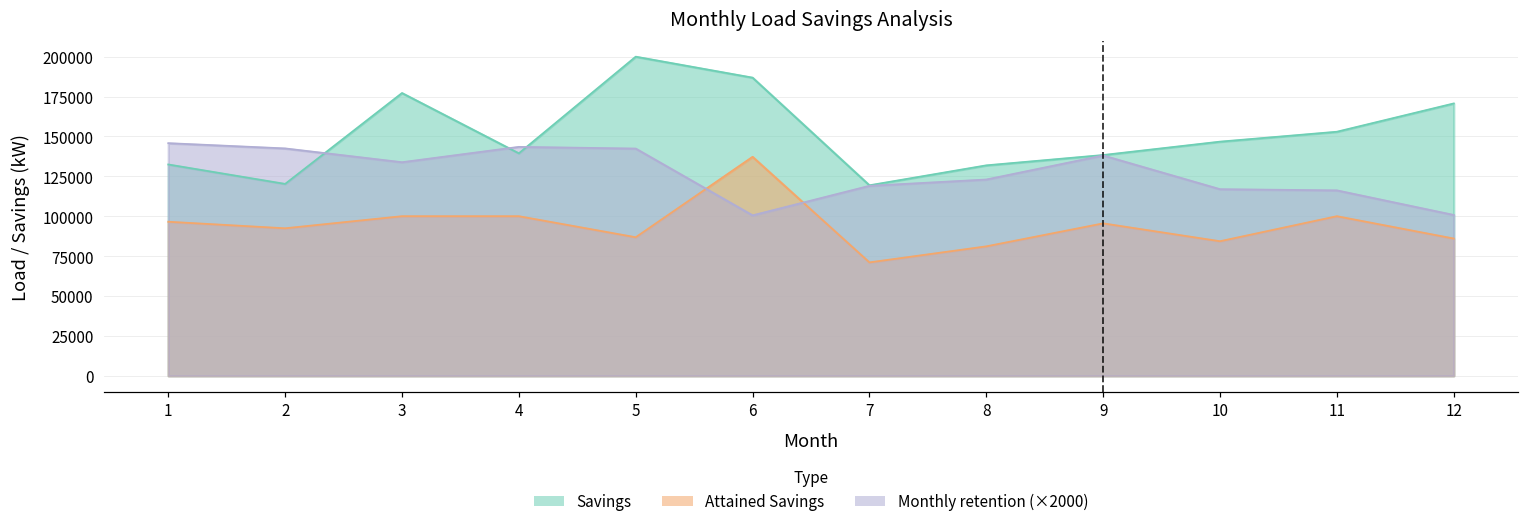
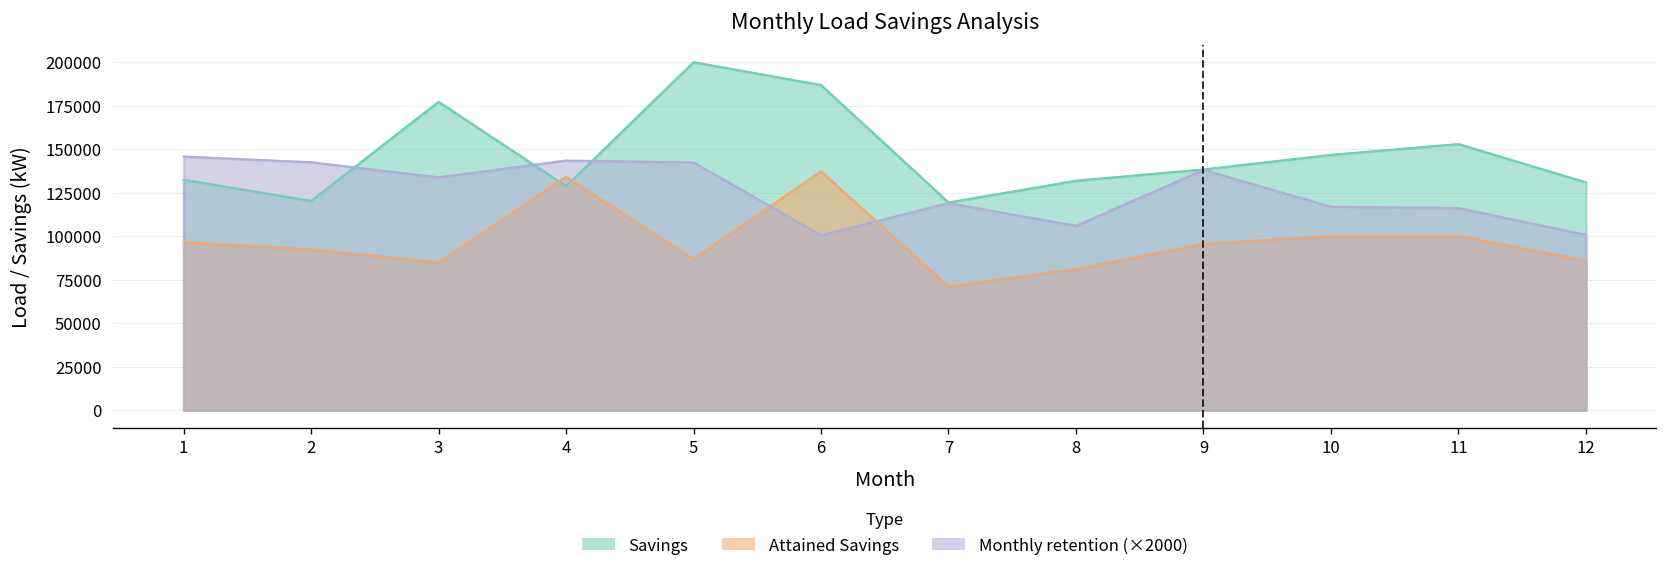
  {
    "Savings": {
      "1": 132000,
      "2": 120000,
      "3": 177000,
-     "4": 139000,
+     "4": 129000,
      "5": 200000,
      "6": 187000,
      "8": 132000,
      "10": 147000,
      "11": 153000,
-     "12": 171000
+     "12": 131000
    },
    "Attained Savings": {
      "1": 97000,
      "2": 92000,
-     "3": 100000,
-     "4": 100000,
+     "3": 85000,
+     "4": 134000,
      "5": 87000,
      "6": 137000,
      "7": 71000,
      "8": 81000,
      "9": 96000,
-     "10": 84000,
+     "10": 100000,
      "11": 100000,
      "12": 86000
    },
    "Monthly retention (×2000)": {
      "1": 146000,
      "2": 142000,
      "3": 134000,
      "4": 143000,
      "5": 142000,
      "6": 101000,
-     "8": 123000,
+     "8": 106000,
      "10": 117000,
      "11": 116000,
      "12": 101000
    }
  }
